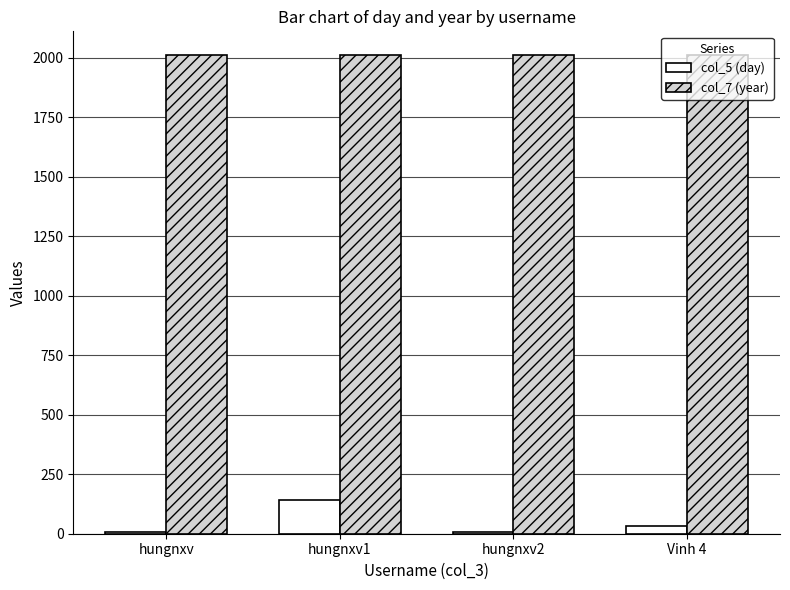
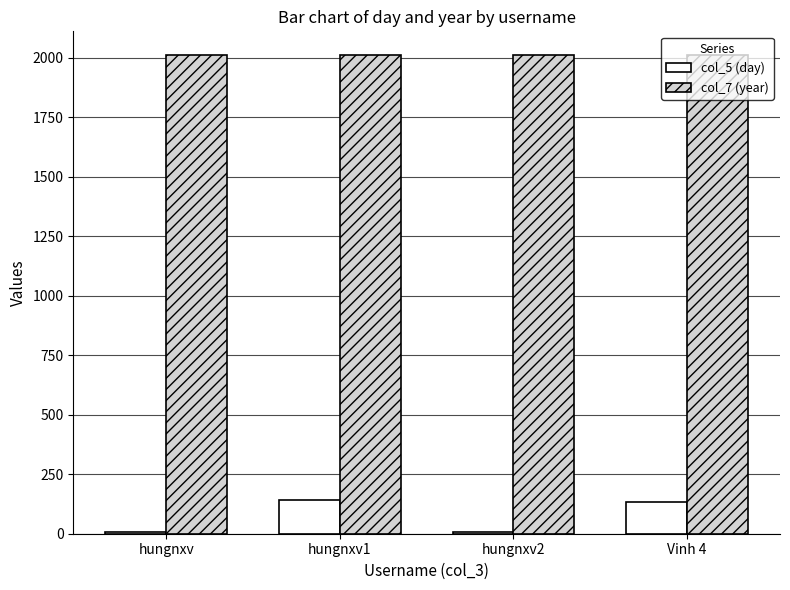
  {
    "col_5 (day)": {
      "hungnxv1": 140,
-     "Vinh 4": 30
+     "Vinh 4": 130
    },
    "col_7 (year)": {
      "hungnxv": 2010,
      "hungnxv1": 2010,
      "hungnxv2": 2010
    }
  }
